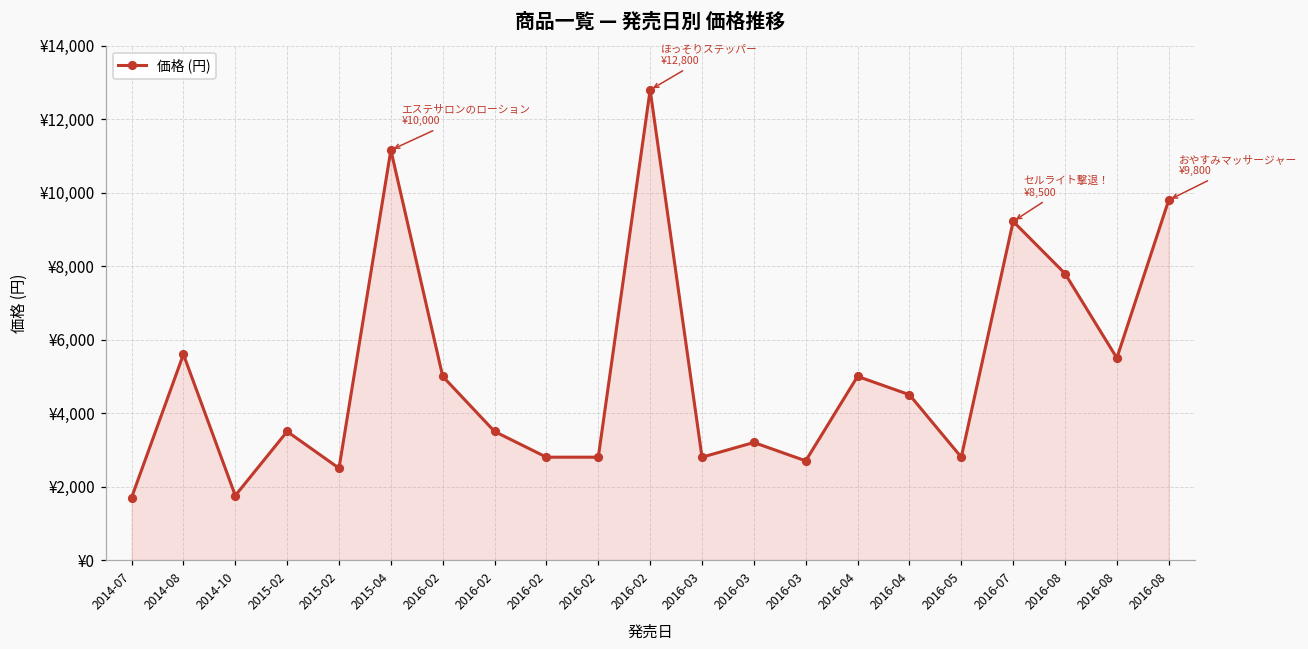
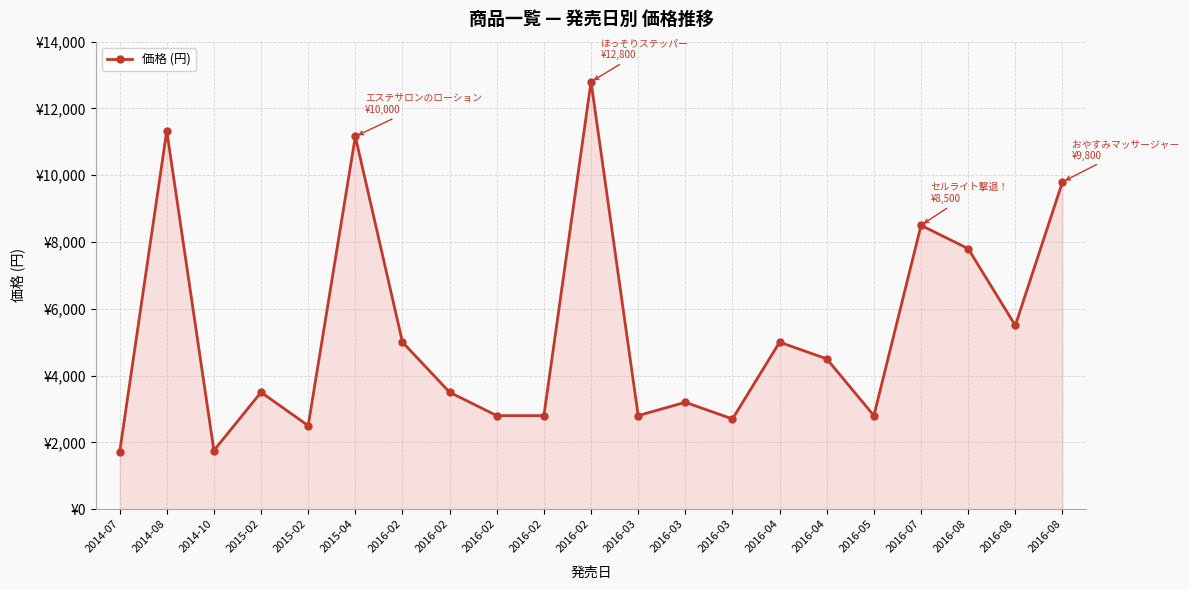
  {
    "2014-07": "¥1,700",
-   "2014-08": "¥5,600",
+   "2014-08": "¥11,300",
    "2014-10": "¥1,800",
    "2016-05": "¥2,800",
-   "2016-07": "¥9,200"
+   "2016-07": "¥8,500"
  }
